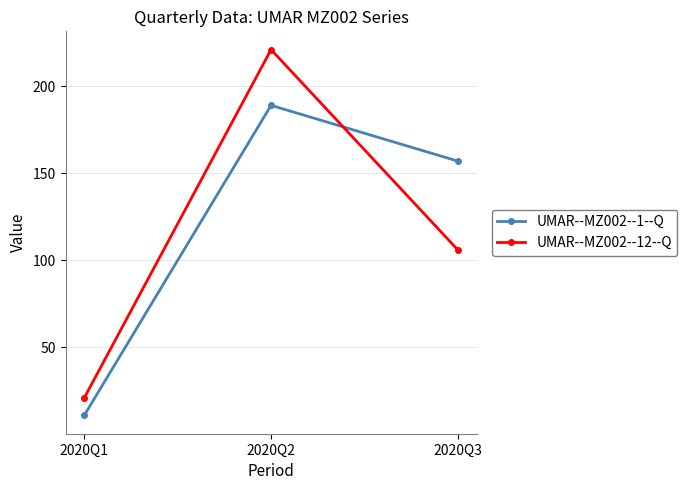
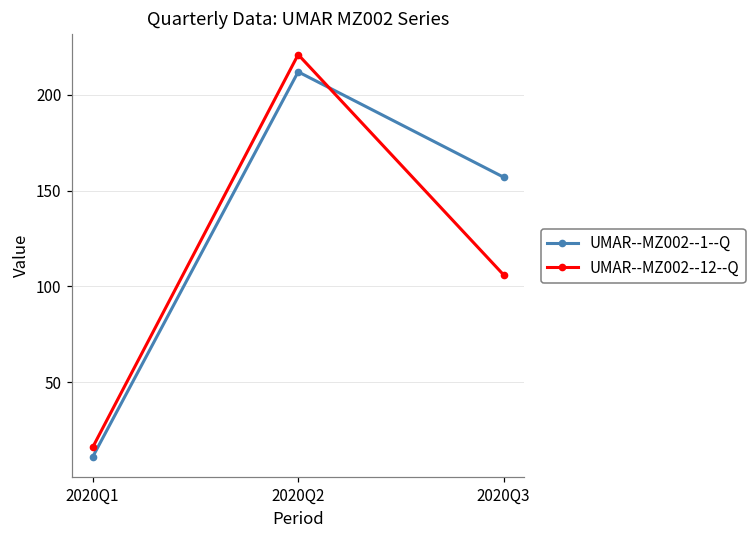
  {
    "UMAR--MZ002--1--Q": {
      "2020Q1": 11,
-     "2020Q2": 189,
+     "2020Q2": 212,
      "2020Q3": 157
    },
    "UMAR--MZ002--12--Q": {
-     "2020Q1": 21,
+     "2020Q1": 16,
      "2020Q2": 221,
      "2020Q3": 106
    }
  }
